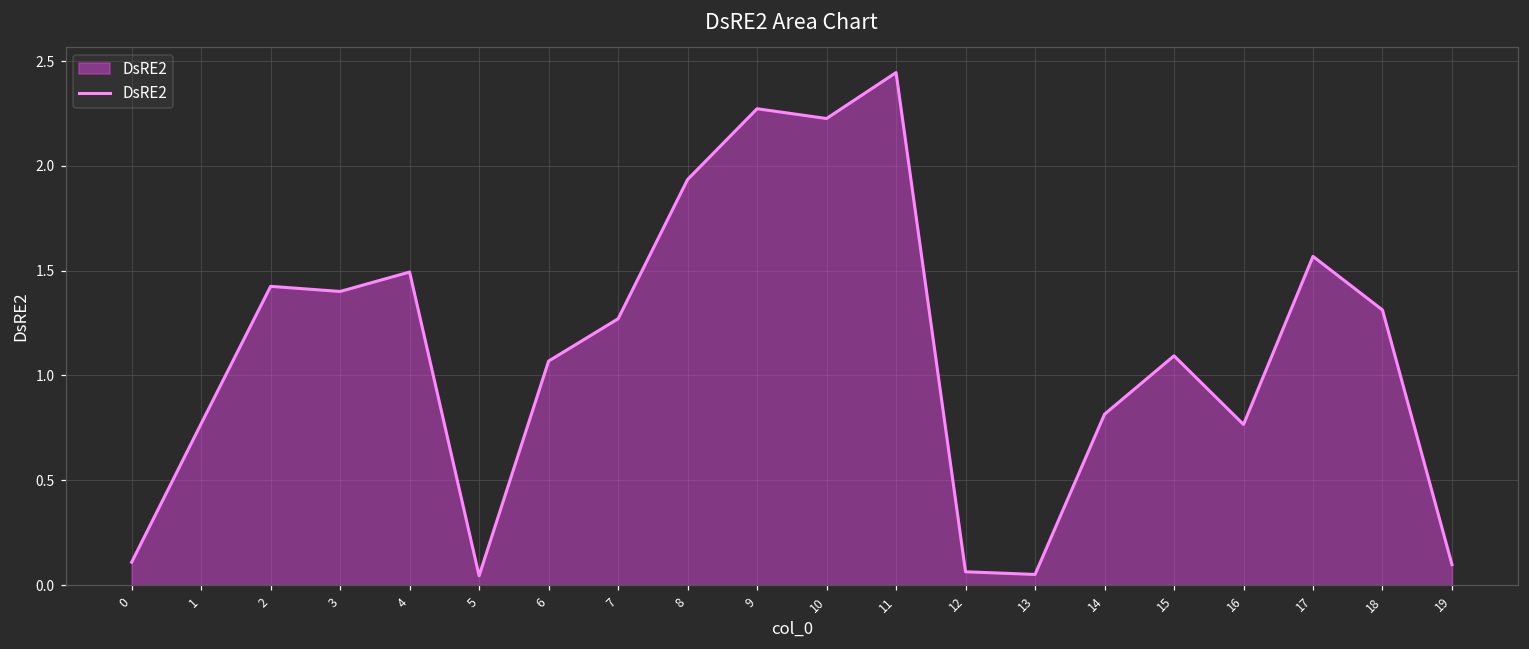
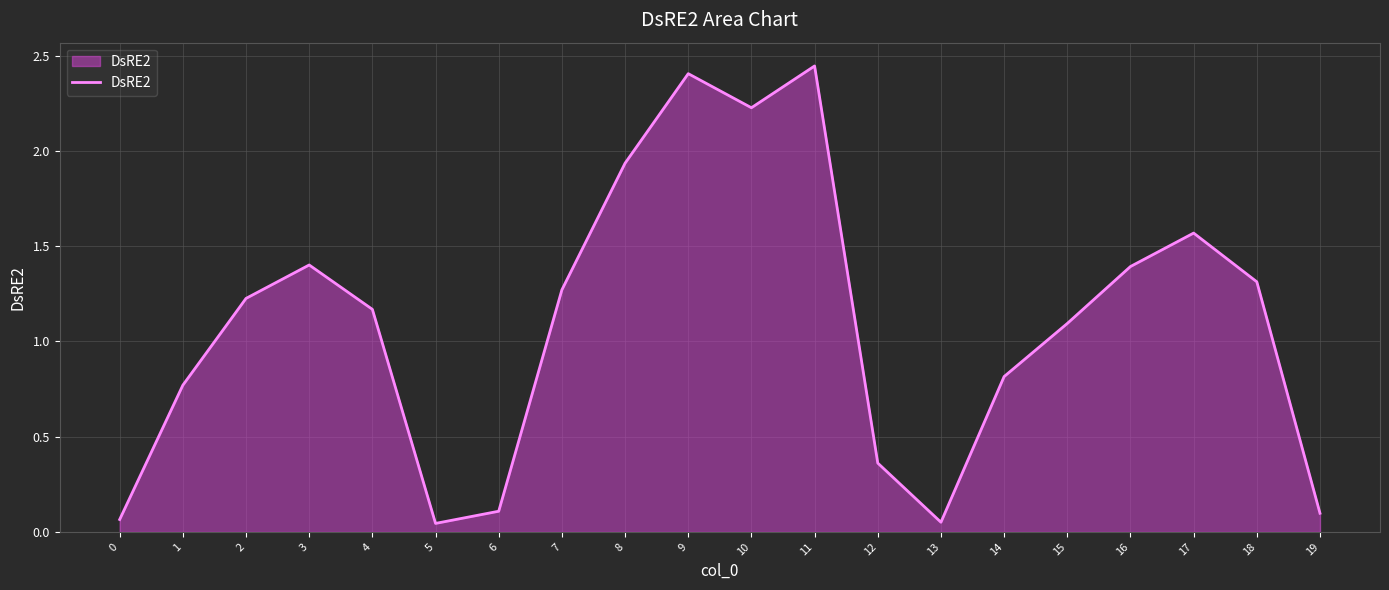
  {
-   "0": 0.11,
+   "0": 0.07,
    "1": 0.77,
-   "2": 1.43,
+   "2": 1.23,
    "3": 1.40,
-   "4": 1.49,
+   "4": 1.17,
    "5": 0.04,
-   "6": 1.07,
+   "6": 0.11,
    "7": 1.27,
    "8": 1.94,
-   "9": 2.27,
+   "9": 2.40,
    "10": 2.23,
    "11": 2.45,
-   "12": 0.06,
+   "12": 0.36,
    "13": 0.05,
    "14": 0.82,
    "15": 1.09,
-   "16": 0.77,
+   "16": 1.39,
    "17": 1.57,
    "18": 1.31,
    "19": 0.10
  }
